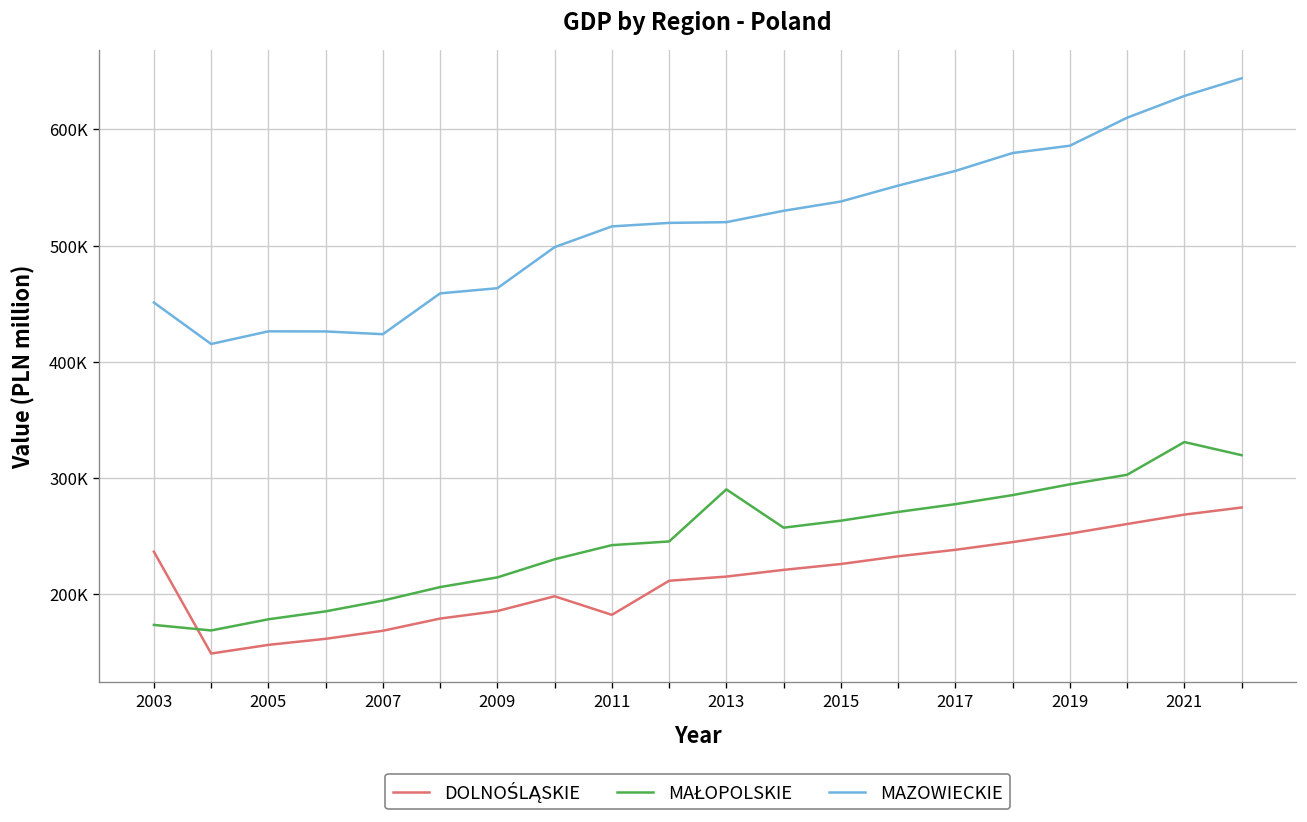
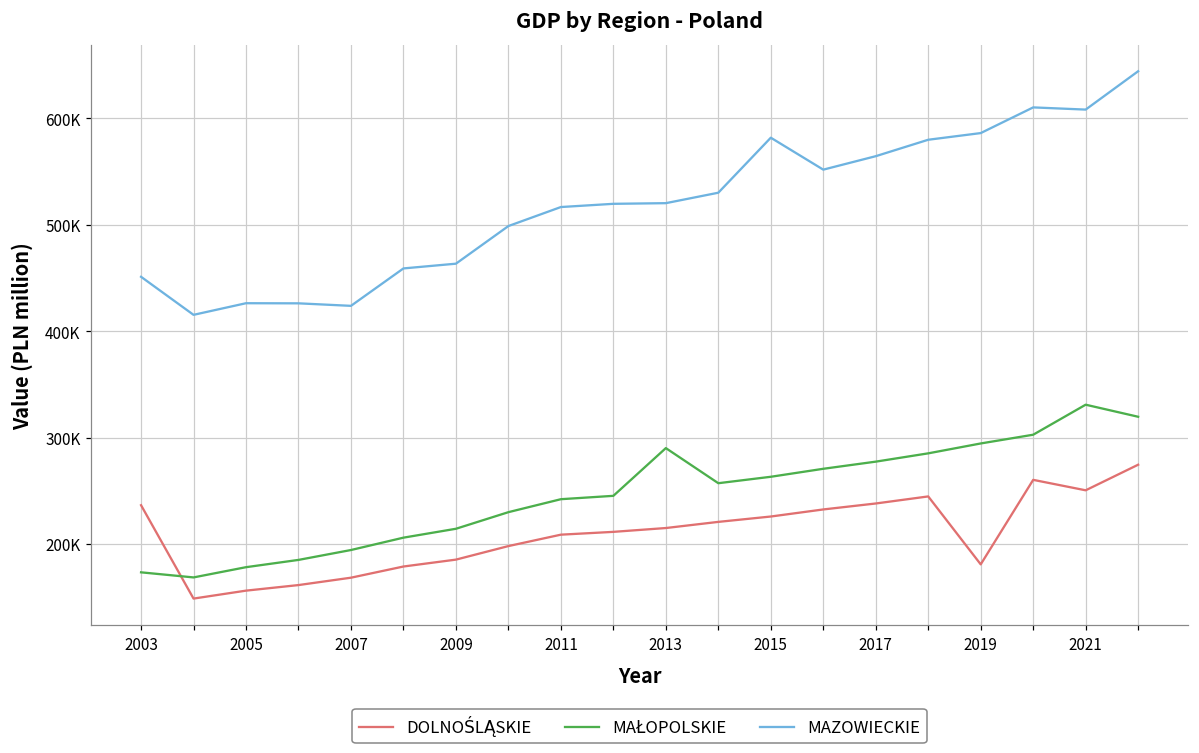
  {
    "DOLNOŚLĄSKIE": {
      "2003": 240000,
      "2005": 160000,
      "2007": 170000,
      "2009": 190000,
-     "2011": 180000,
+     "2011": 210000,
      "2013": 220000,
      "2015": 230000,
      "2017": 240000,
-     "2019": 250000,
-     "2021": 270000
+     "2019": 180000,
+     "2021": 250000
    },
    "MAŁOPOLSKIE": {
      "2003": 170000,
      "2005": 180000,
      "2007": 190000,
      "2009": 210000,
      "2011": 240000,
      "2013": 290000,
      "2015": 260000,
      "2017": 280000,
      "2019": 290000,
      "2021": 330000
    },
    "MAZOWIECKIE": {
      "2003": 450000,
      "2005": 430000,
      "2007": 420000,
      "2009": 460000,
      "2011": 520000,
      "2013": 520000,
-     "2015": 540000,
+     "2015": 580000,
      "2017": 560000,
      "2019": 590000,
-     "2021": 630000
+     "2021": 610000
    }
  }
